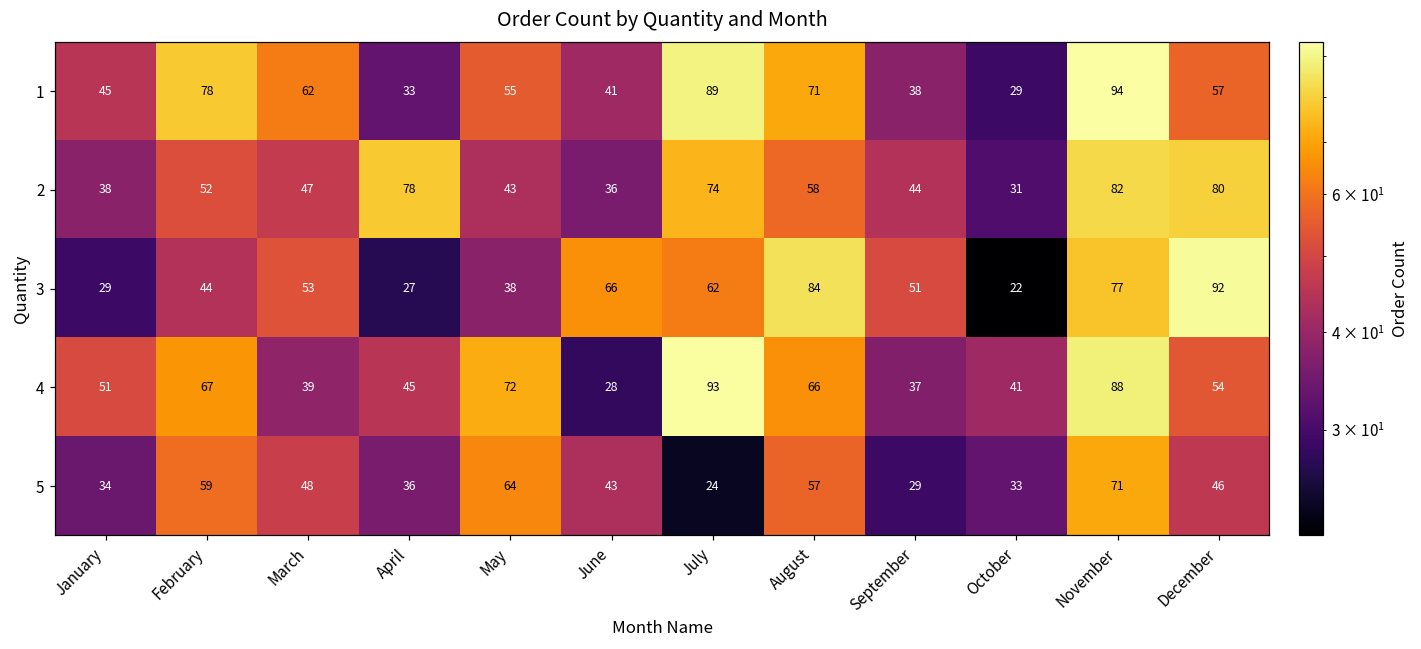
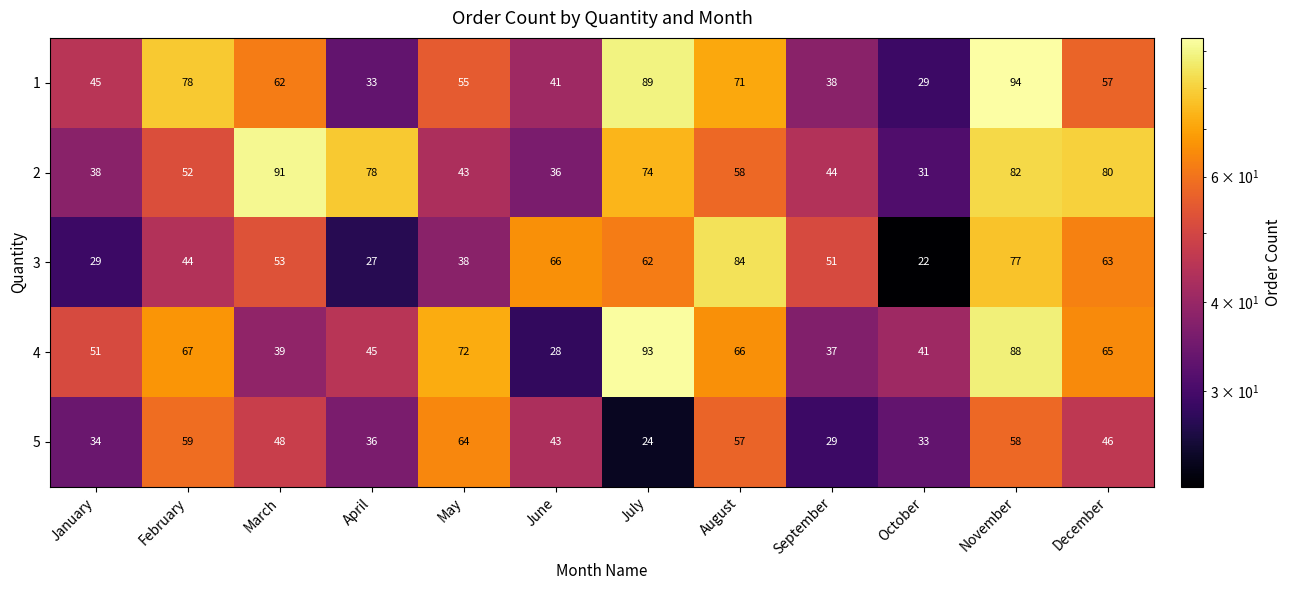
  {
    "1": {
      "January": 45,
      "February": 78,
      "March": 62,
      "April": 33,
      "May": 55,
      "June": 41,
      "July": 89,
      "August": 71,
      "September": 38,
      "October": 29,
      "November": 94,
      "December": 57
    },
    "2": {
      "January": 38,
      "February": 52,
-     "March": 47,
+     "March": 91,
      "April": 78,
      "May": 43,
      "June": 36,
      "July": 74,
      "August": 58,
      "September": 44,
      "October": 31,
      "November": 82,
      "December": 80
    },
    "3": {
      "January": 29,
      "February": 44,
      "March": 53,
      "April": 27,
      "May": 38,
      "June": 66,
      "July": 62,
      "August": 84,
      "September": 51,
      "October": 22,
      "November": 77,
-     "December": 92
+     "December": 63
    },
    "4": {
      "January": 51,
      "February": 67,
      "March": 39,
      "April": 45,
      "May": 72,
      "June": 28,
      "July": 93,
      "August": 66,
      "September": 37,
      "October": 41,
      "November": 88,
-     "December": 54
+     "December": 65
    },
    "5": {
      "January": 34,
      "February": 59,
      "March": 48,
      "April": 36,
      "May": 64,
      "June": 43,
      "July": 24,
      "August": 57,
      "September": 29,
      "October": 33,
-     "November": 71,
+     "November": 58,
      "December": 46
    }
  }
